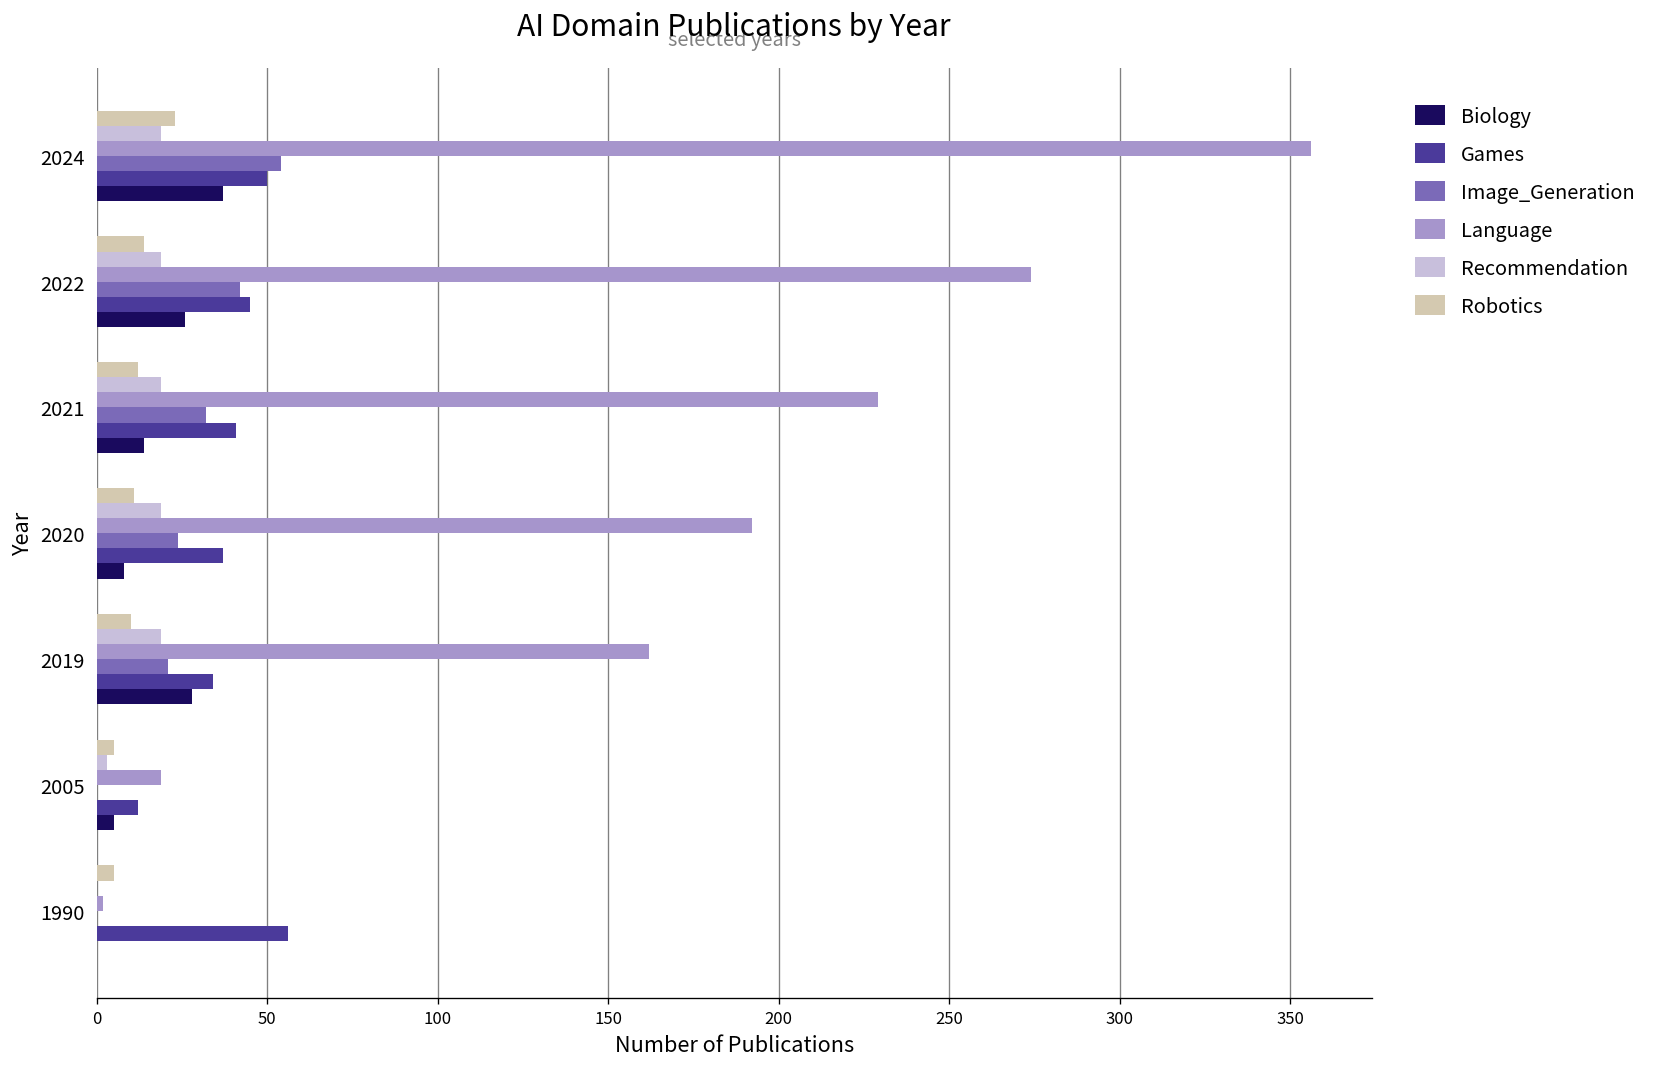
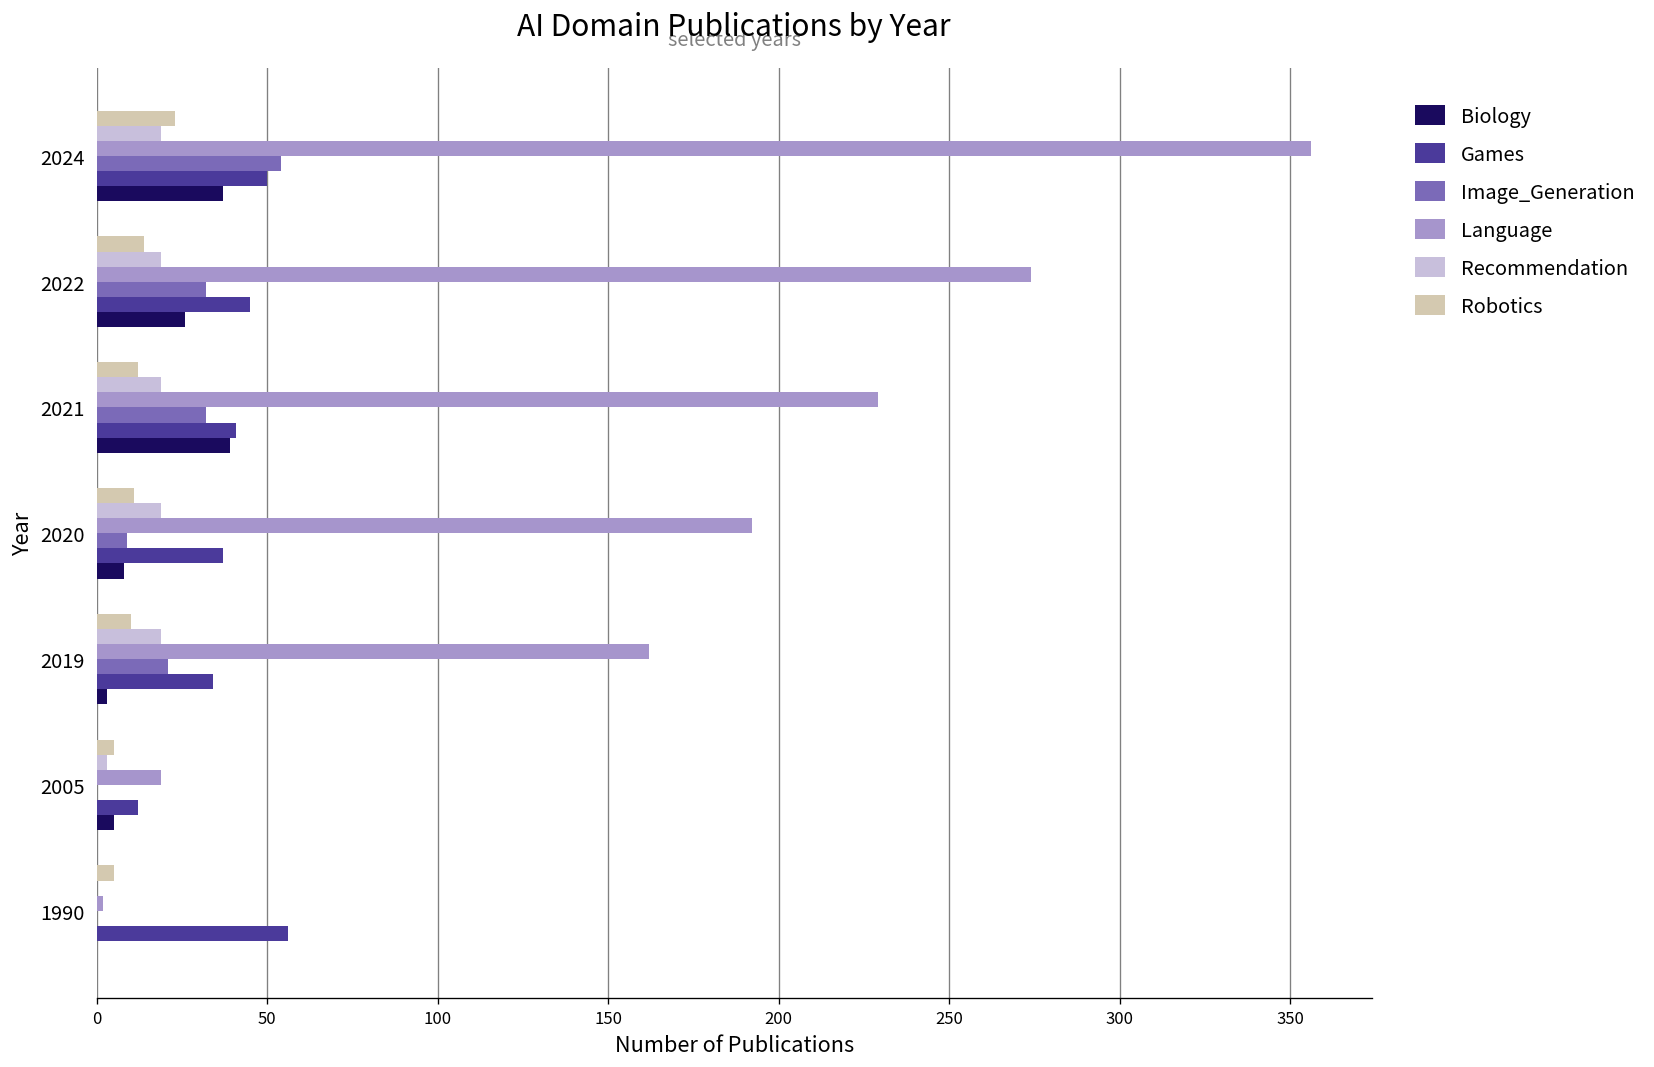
  {
    "Biology": {
      "2024": 37,
      "2022": 26,
-     "2021": 14,
+     "2021": 39,
      "2020": 8,
-     "2019": 28,
+     "2019": 3,
      "2005": 5,
      "1990": 0
    },
    "Games": {
      "2024": 50,
      "2022": 45,
      "2021": 41,
      "2020": 37,
      "2019": 34,
      "2005": 12,
      "1990": 56
    },
    "Image_Generation": {
      "2024": 54,
-     "2022": 42,
+     "2022": 32,
      "2021": 32,
-     "2020": 24,
+     "2020": 9,
      "2019": 21,
      "2005": 0,
      "1990": 0
    }
  }
